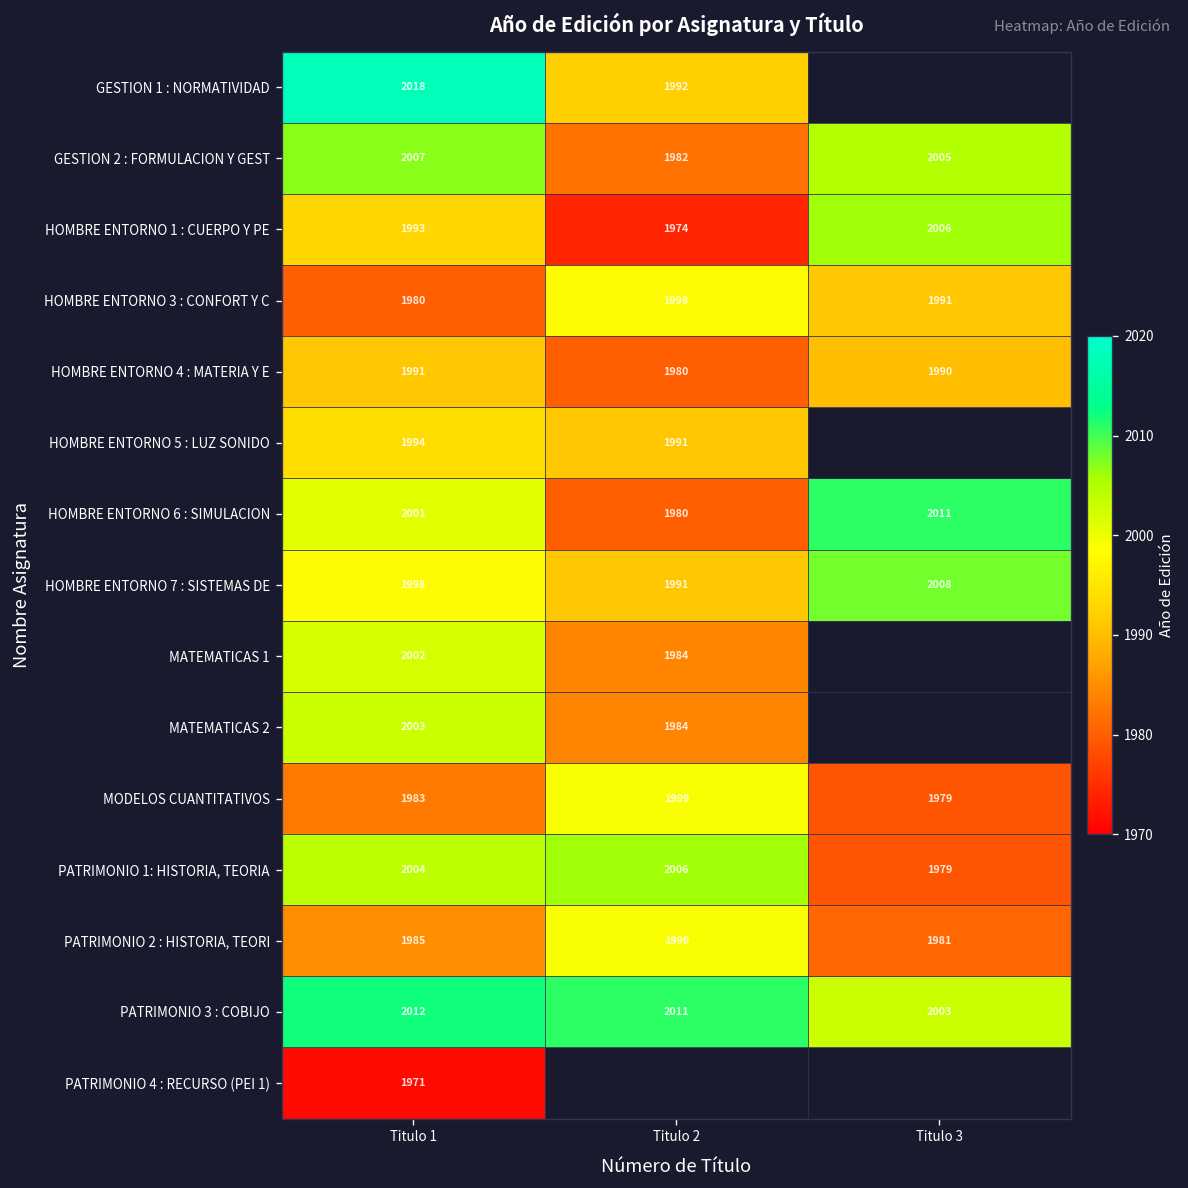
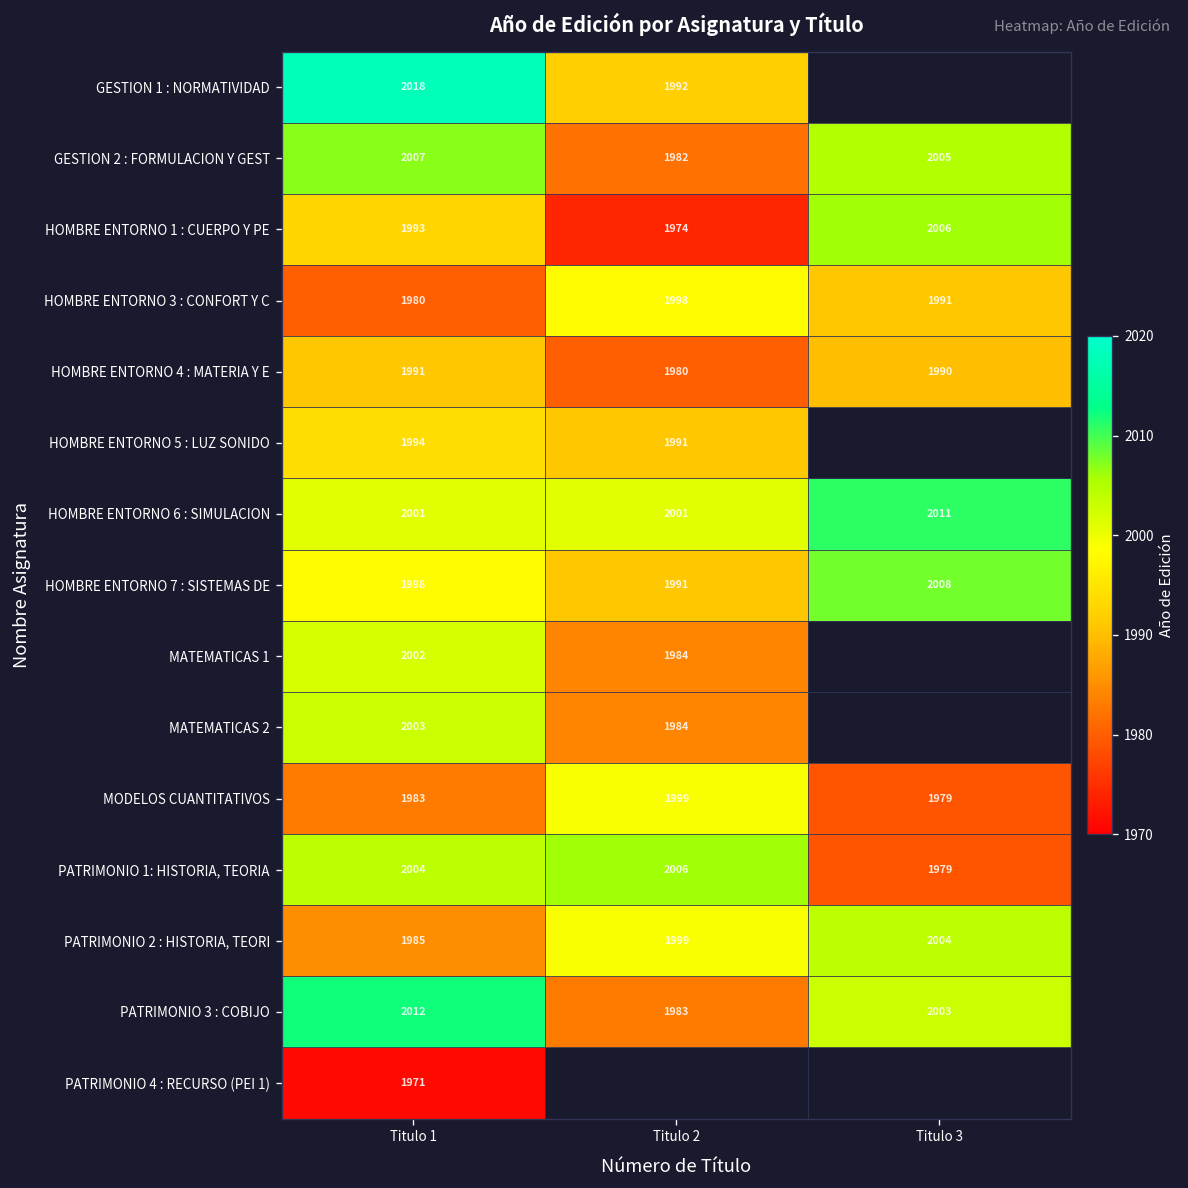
  {
    "GESTION 1 : NORMATIVIDAD": {
      "Titulo 1": 2018,
      "Titulo 2": 1992
    },
    "GESTION 2 : FORMULACION Y GEST": {
      "Titulo 1": 2007,
      "Titulo 2": 1982,
      "Titulo 3": 2005
    },
    "HOMBRE ENTORNO 1 : CUERPO Y PE": {
      "Titulo 1": 1993,
      "Titulo 2": 1974,
      "Titulo 3": 2006
    },
    "HOMBRE ENTORNO 3 : CONFORT Y C": {
      "Titulo 1": 1980,
      "Titulo 2": 1998,
      "Titulo 3": 1991
    },
    "HOMBRE ENTORNO 4 : MATERIA Y E": {
      "Titulo 1": 1991,
      "Titulo 2": 1980,
      "Titulo 3": 1990
    },
    "HOMBRE ENTORNO 5 : LUZ SONIDO": {
      "Titulo 1": 1994,
      "Titulo 2": 1991
    },
    "HOMBRE ENTORNO 6 : SIMULACION": {
      "Titulo 1": 2001,
-     "Titulo 2": 1980,
+     "Titulo 2": 2001,
      "Titulo 3": 2011
    },
    "HOMBRE ENTORNO 7 : SISTEMAS DE": {
      "Titulo 1": 1998,
      "Titulo 2": 1991,
      "Titulo 3": 2008
    },
    "MATEMATICAS 1": {
      "Titulo 1": 2002,
      "Titulo 2": 1984
    },
    "MATEMATICAS 2": {
      "Titulo 1": 2003,
      "Titulo 2": 1984
    },
    "MODELOS CUANTITATIVOS": {
      "Titulo 1": 1983,
      "Titulo 2": 1999,
      "Titulo 3": 1979
    },
    "PATRIMONIO 1: HISTORIA, TEORIA": {
      "Titulo 1": 2004,
      "Titulo 2": 2006,
      "Titulo 3": 1979
    },
    "PATRIMONIO 2 : HISTORIA, TEORI": {
      "Titulo 1": 1985,
      "Titulo 2": 1999,
-     "Titulo 3": 1981
+     "Titulo 3": 2004
    },
    "PATRIMONIO 3 : COBIJO": {
      "Titulo 1": 2012,
-     "Titulo 2": 2011,
+     "Titulo 2": 1983,
      "Titulo 3": 2003
    },
    "PATRIMONIO 4 : RECURSO (PEI 1)": {
      "Titulo 1": 1971
    }
  }
